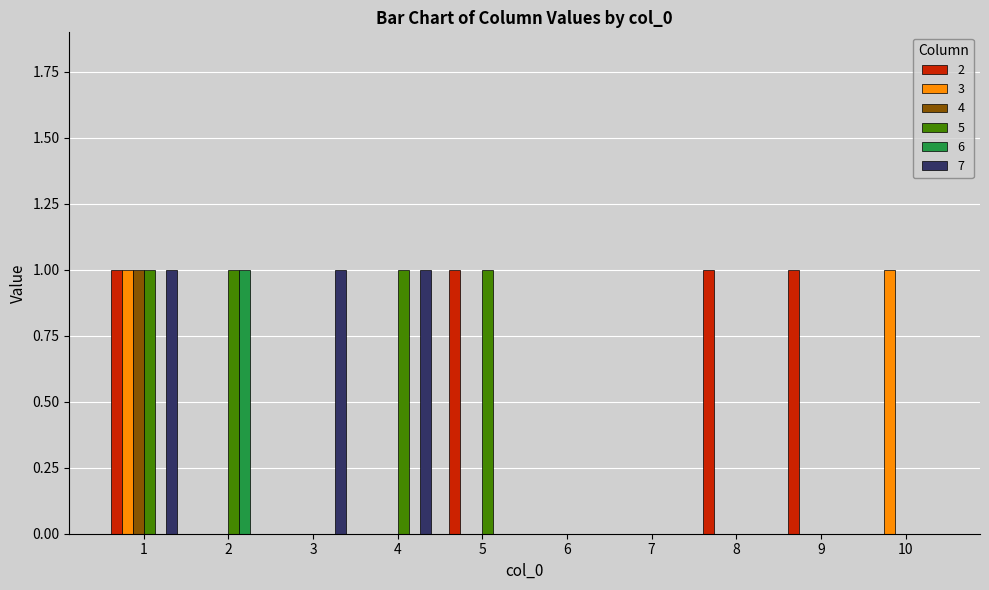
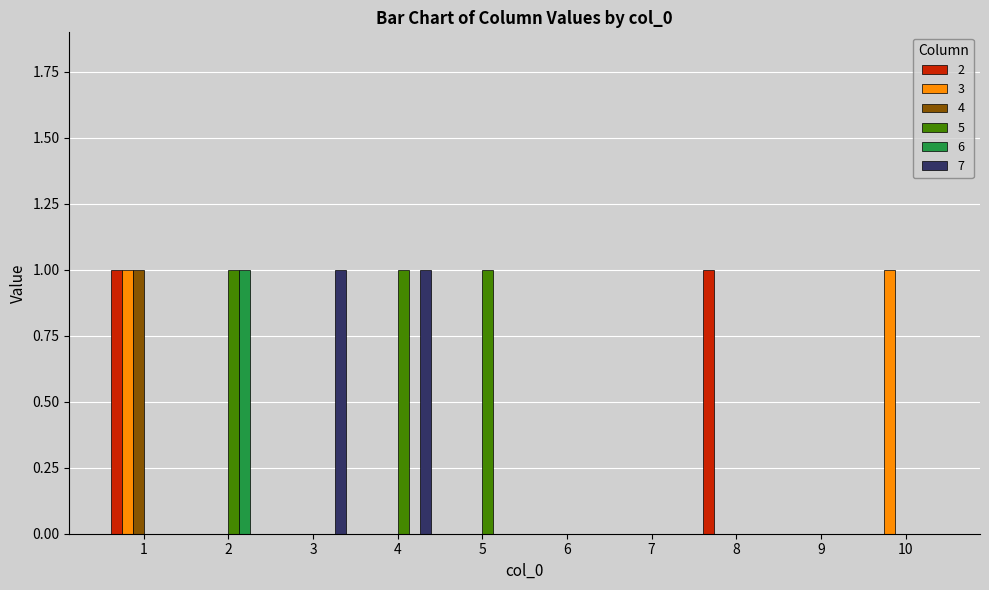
  {
    "2": {
      "1": 1,
      "2": 0,
      "3": 0,
      "4": 0,
-     "5": 1,
+     "5": 0,
      "6": 0,
      "7": 0,
      "8": 1,
-     "9": 1,
+     "9": 0,
      "10": 0
    },
    "3": {
      "1": 1,
      "2": 0,
      "3": 0,
      "4": 0,
      "5": 0,
      "6": 0,
      "7": 0,
      "8": 0,
      "9": 0,
      "10": 1
    },
    "4": {
      "1": 1,
      "2": 0,
      "3": 0,
      "4": 0,
      "5": 0,
      "6": 0,
      "7": 0,
      "8": 0,
      "9": 0,
      "10": 0
    },
    "5": {
-     "1": 1,
+     "1": 0,
      "2": 1,
      "3": 0,
      "4": 1,
      "5": 1,
      "6": 0,
      "7": 0,
      "8": 0,
      "9": 0,
      "10": 0
    },
    "6": {
      "1": 0,
      "2": 1,
      "3": 0,
      "4": 0,
      "5": 0,
      "6": 0,
      "7": 0,
      "8": 0,
      "9": 0,
      "10": 0
    },
    "7": {
-     "1": 1,
+     "1": 0,
      "2": 0,
      "3": 1,
      "4": 1,
      "5": 0,
      "6": 0,
      "7": 0,
      "8": 0,
      "9": 0,
      "10": 0
    }
  }
